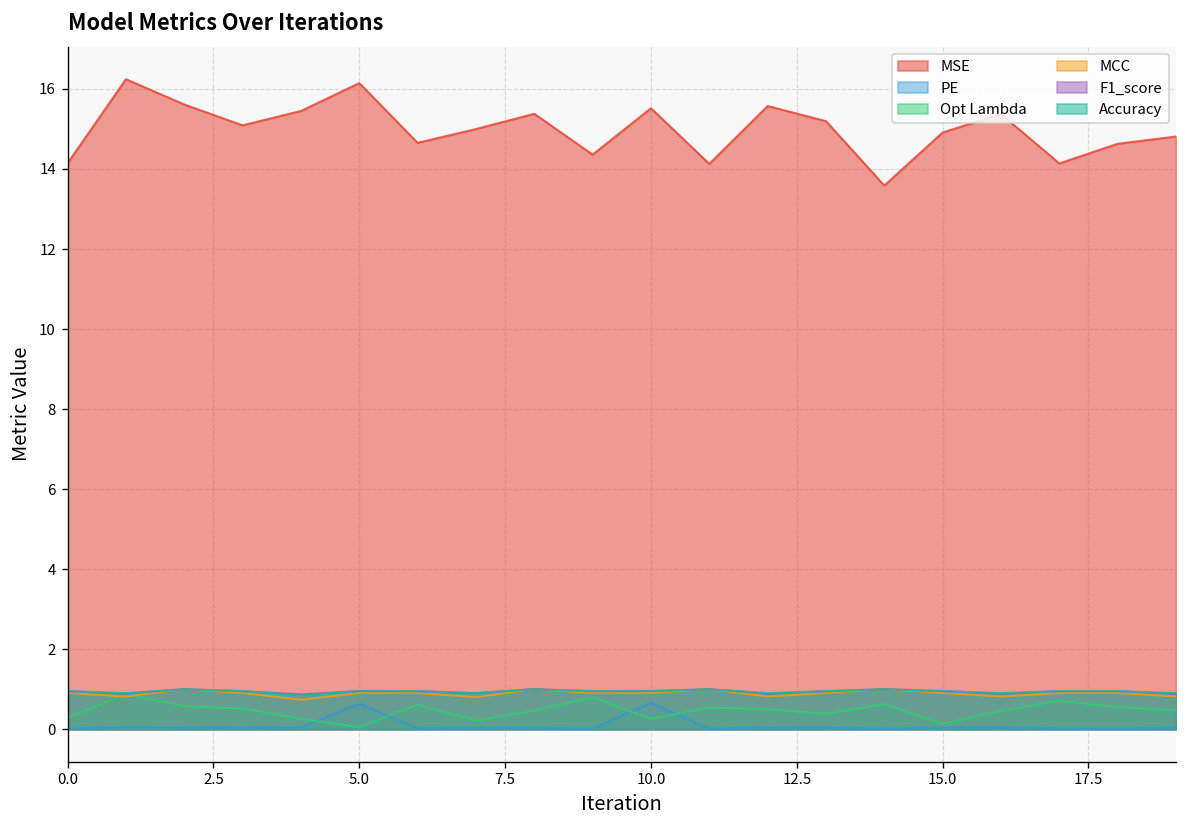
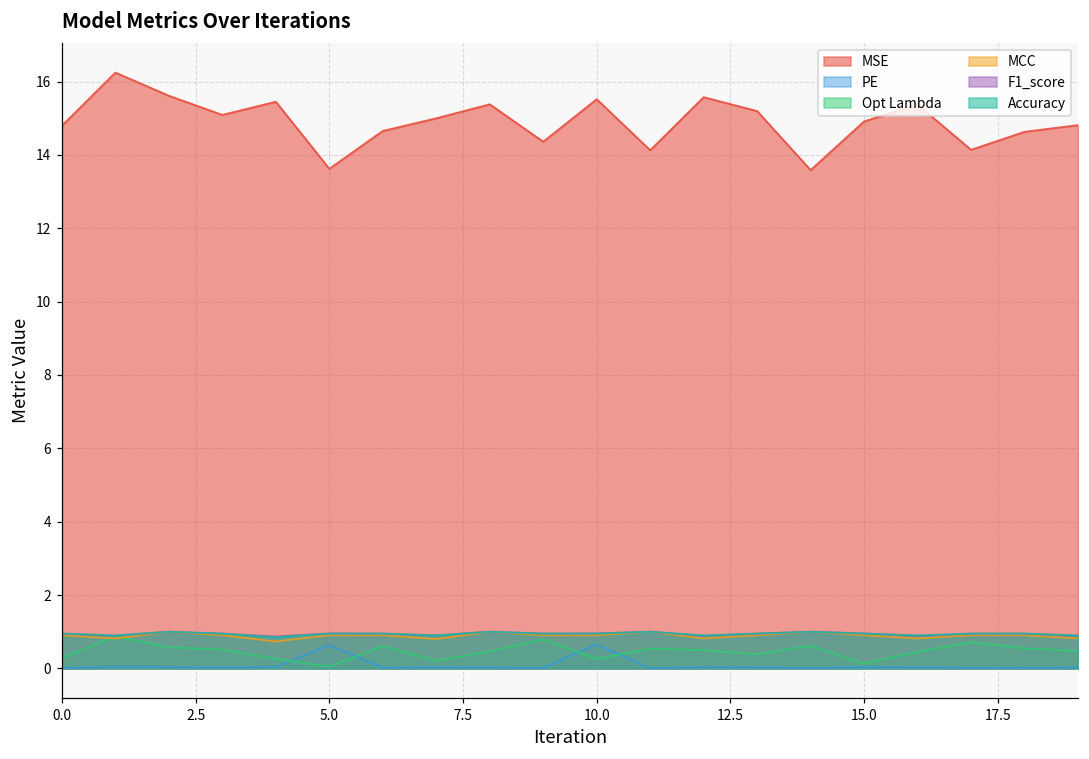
  {
    "MSE": {
-     "0.0": 14.1,
-     "5.0": 16.1,
+     "0.0": 14.8,
+     "5.0": 13.6,
      "10.0": 15.5,
      "15.0": 14.9
    },
    "PE": {
      "0.0": 0.0,
      "5.0": 0.6,
      "10.0": 0.7,
      "15.0": 0.0
    }
  }
